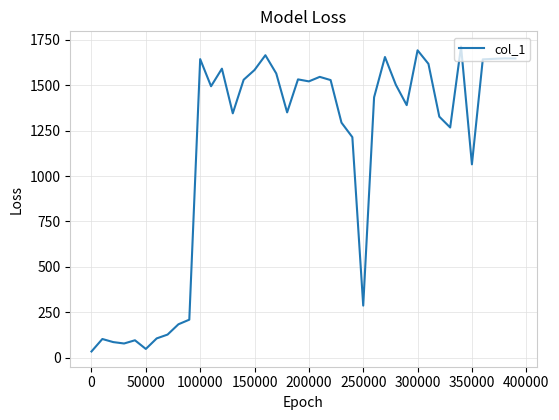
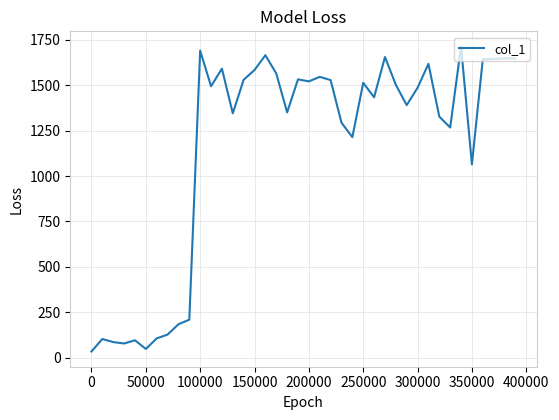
  {
    "0": 40,
    "50000": 50,
-   "100000": 1640,
+   "100000": 1690,
    "150000": 1580,
    "200000": 1520,
-   "250000": 290,
-   "300000": 1690,
+   "250000": 1510,
+   "300000": 1490,
    "350000": 1060
  }
